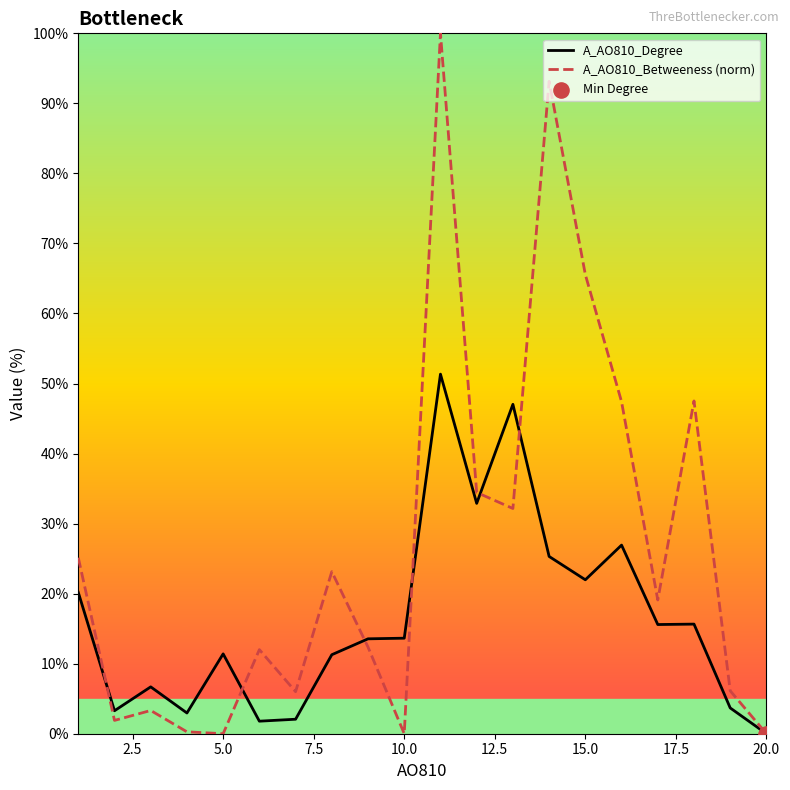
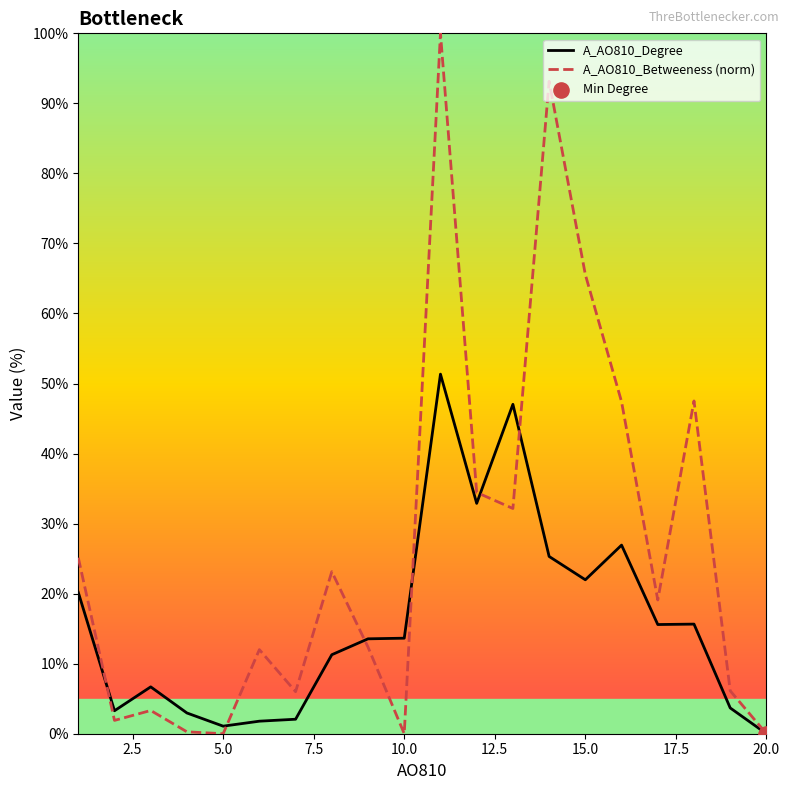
  {
    "A_AO810_Degree": {
-     "5.0": "11%",
+     "5.0": "1%",
      "10.0": "14%",
      "15.0": "22%"
    }
  }
